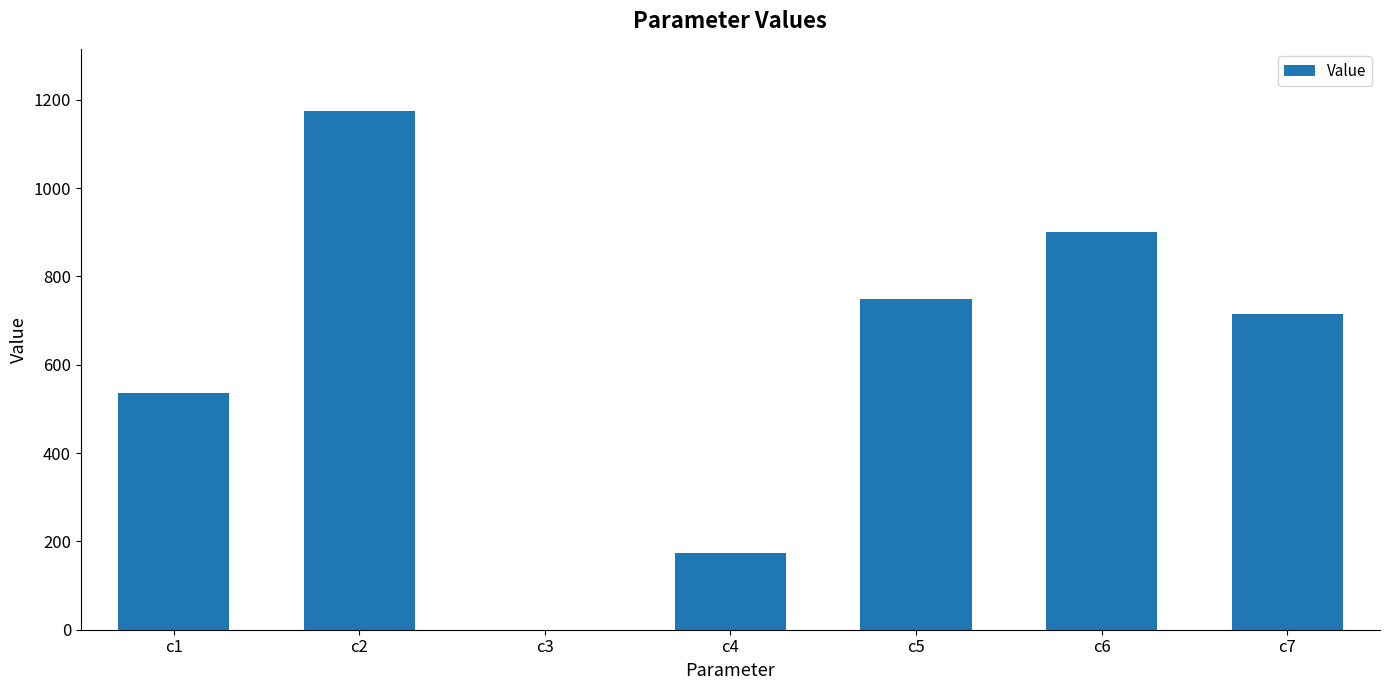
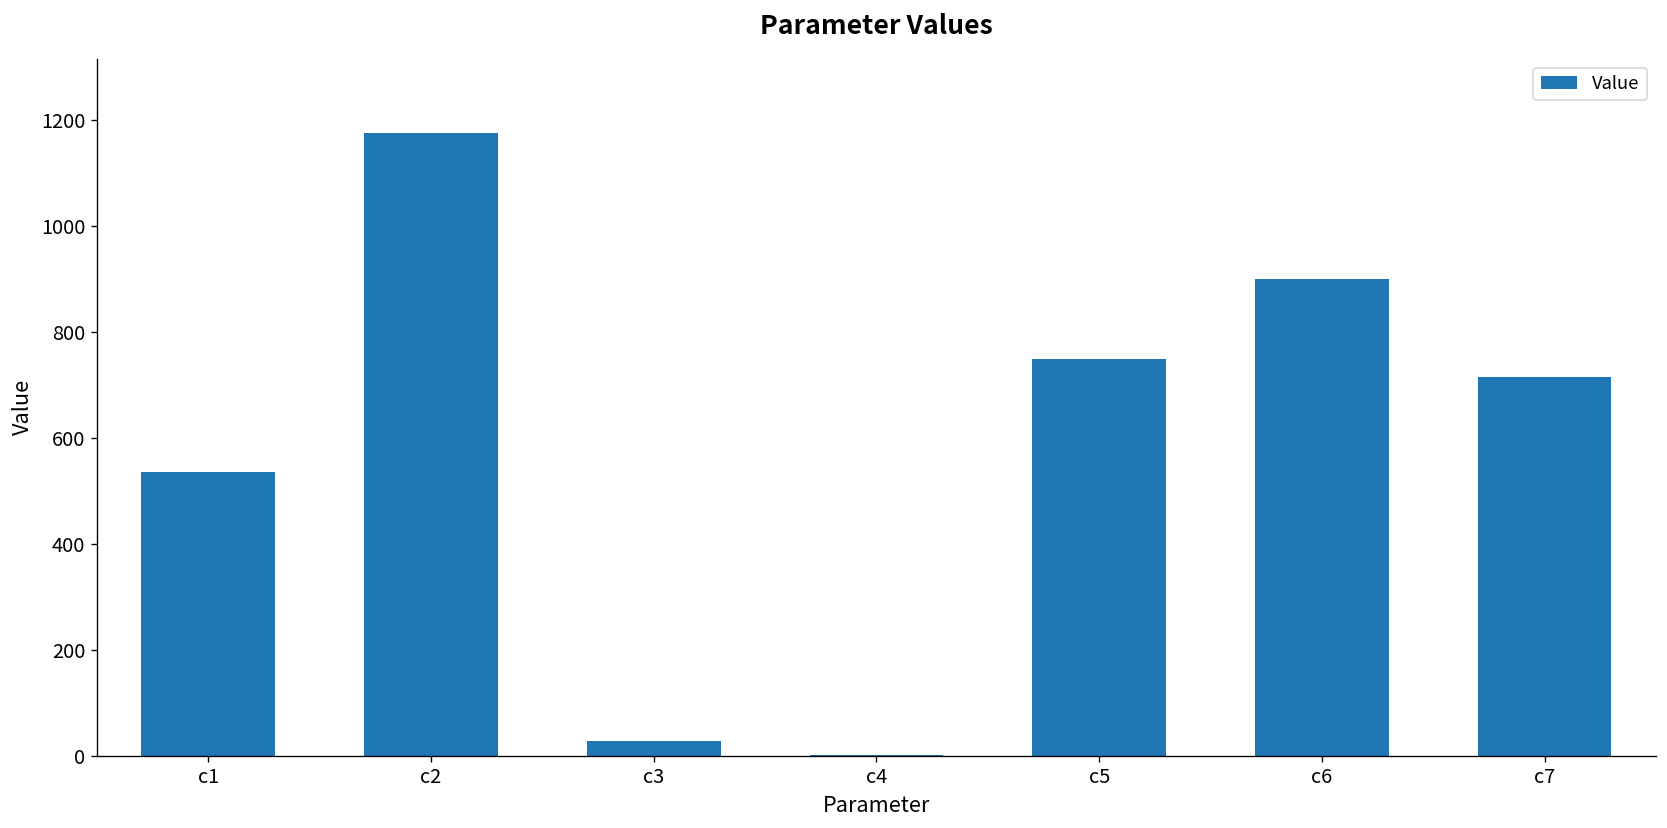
  {
    "c1": 540,
    "c2": 1170,
-   "c3": 0,
-   "c4": 170,
+   "c3": 30,
+   "c4": 0,
    "c5": 750,
    "c6": 900,
    "c7": 720
  }
